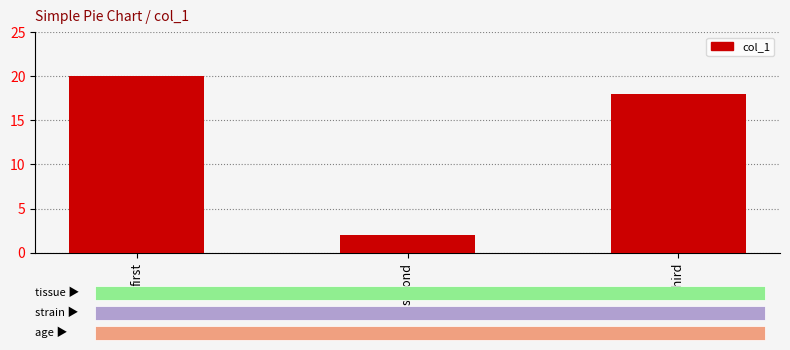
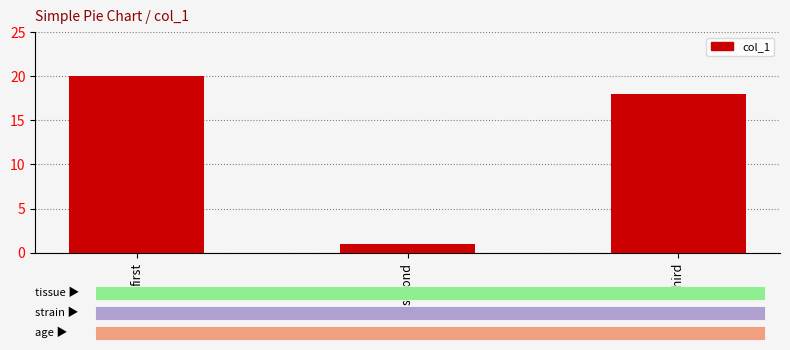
  {
    "first": 20,
-   "second": 2,
+   "second": 1,
    "third": 18
  }
